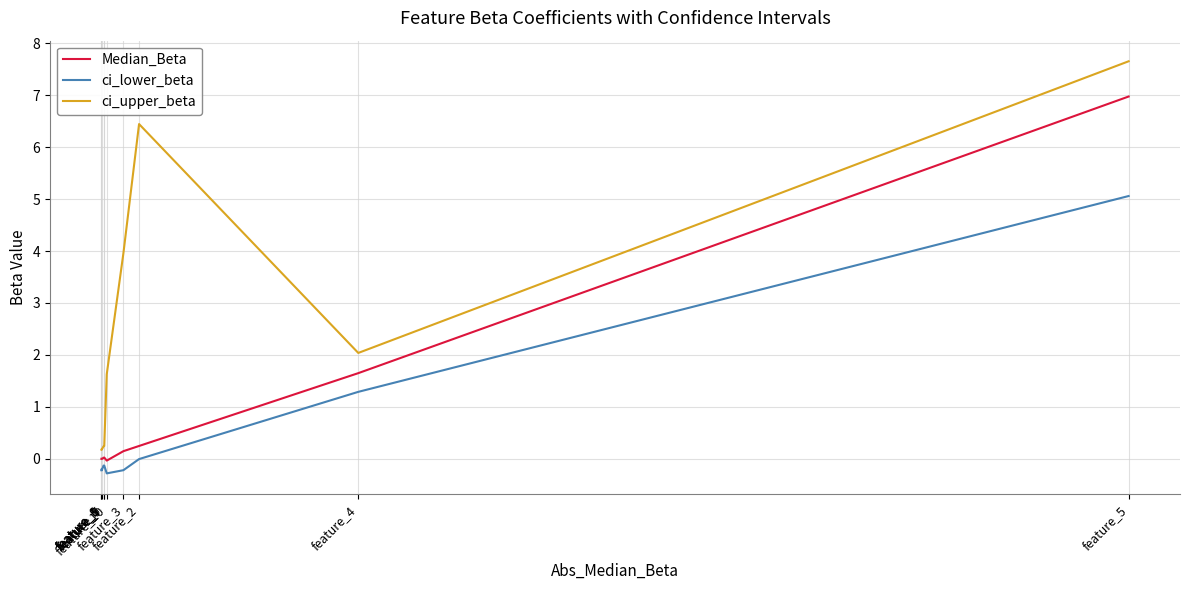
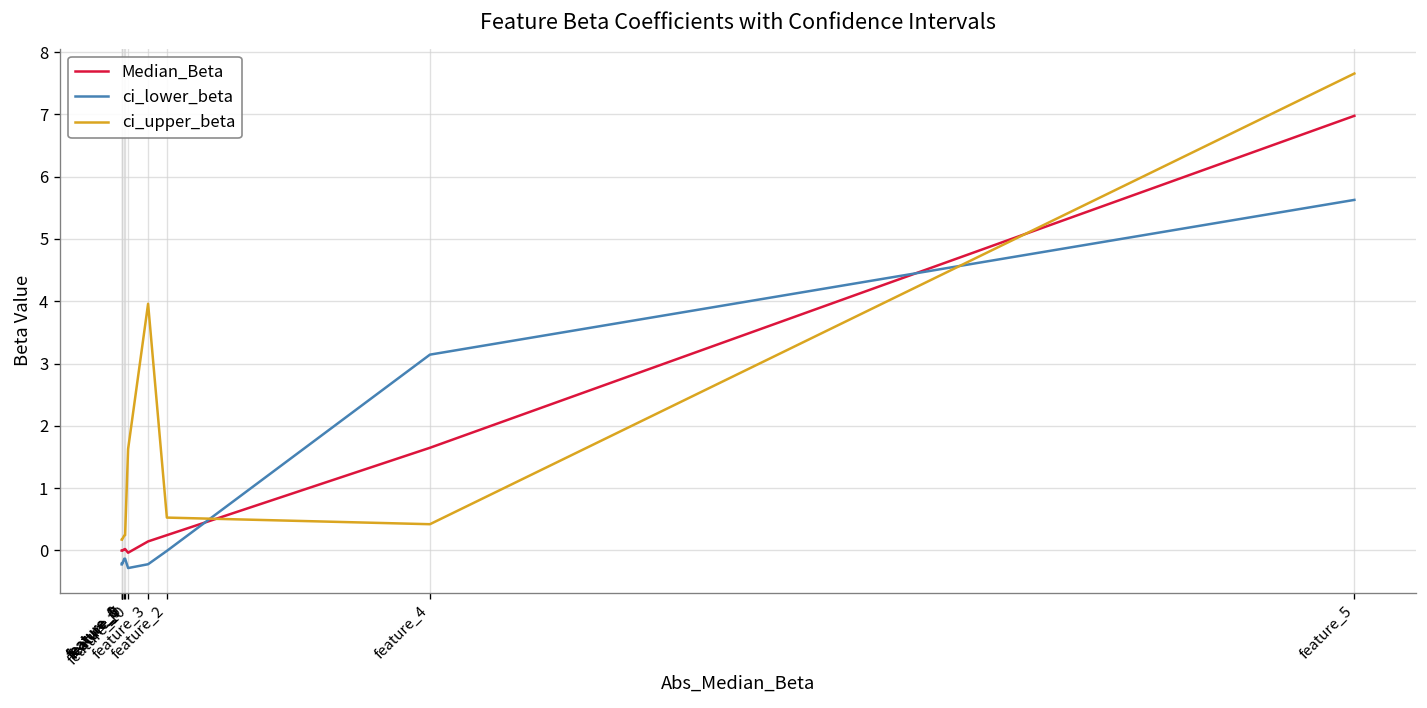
  {
    "Median_Beta": {
      "feature_6": 0.0,
      "feature_1": 0.0,
      "feature_8": 0.0,
      "feature_9": 0.0,
      "feature_7": 0.0,
      "feature_10": 0.0,
      "feature_3": 0.1,
      "feature_2": 0.2,
      "feature_4": 1.6,
      "feature_5": 7.0
    },
    "ci_lower_beta": {
      "feature_6": -0.2,
      "feature_1": -0.2,
      "feature_8": -0.2,
      "feature_9": -0.1,
      "feature_7": -0.1,
      "feature_10": -0.3,
      "feature_3": -0.2,
      "feature_2": 0.0,
-     "feature_4": 1.3,
-     "feature_5": 5.1
+     "feature_4": 3.1,
+     "feature_5": 5.6
    },
    "ci_upper_beta": {
      "feature_6": 0.2,
      "feature_1": 0.2,
      "feature_8": 0.2,
      "feature_9": 0.2,
      "feature_7": 0.2,
      "feature_10": 1.6,
      "feature_3": 4.0,
-     "feature_2": 6.4,
-     "feature_4": 2.0,
+     "feature_2": 0.5,
+     "feature_4": 0.4,
      "feature_5": 7.7
    }
  }
